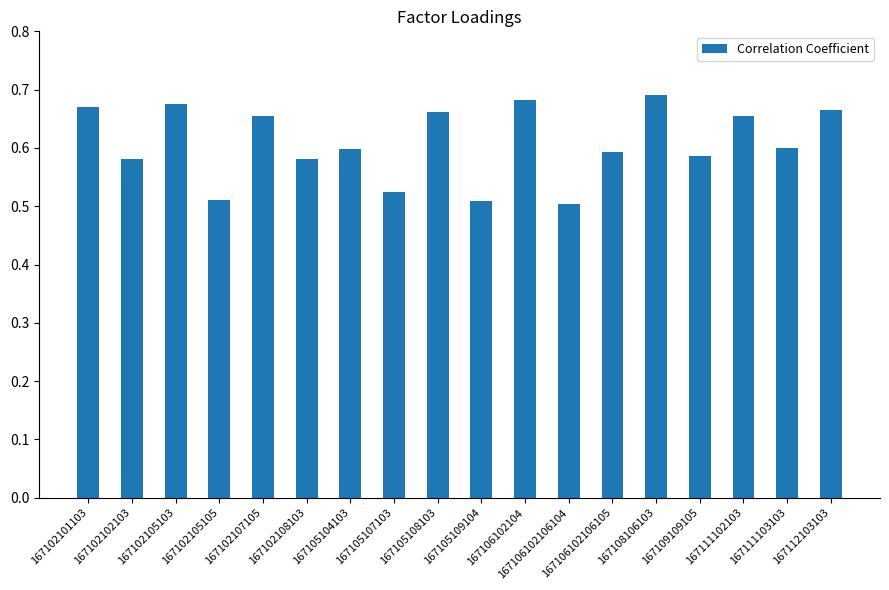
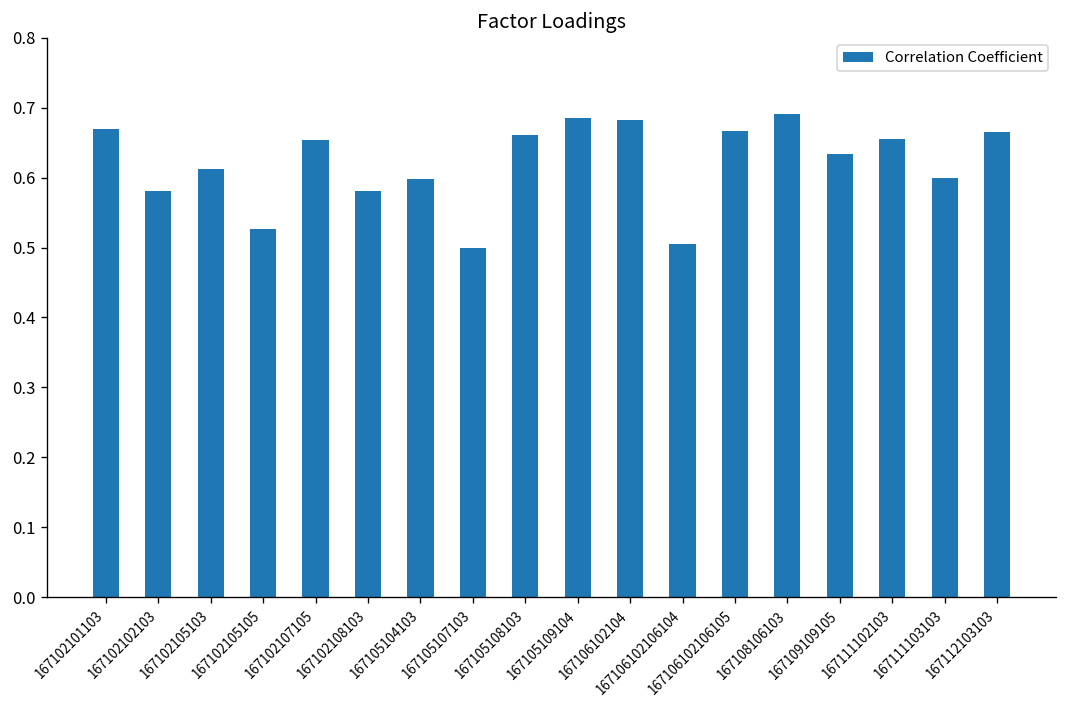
  {
    "167102101103": 0.67,
    "167102102103": 0.58,
-   "167102105103": 0.68,
-   "167102105105": 0.51,
+   "167102105103": 0.61,
+   "167102105105": 0.53,
    "167102107105": 0.65,
    "167102108103": 0.58,
    "167105104103": 0.60,
-   "167105107103": 0.52,
+   "167105107103": 0.50,
    "167105108103": 0.66,
-   "167105109104": 0.51,
+   "167105109104": 0.69,
    "167106102104": 0.68,
    "167106102106104": 0.50,
-   "167106102106105": 0.59,
+   "167106102106105": 0.67,
    "167108106103": 0.69,
-   "167109109105": 0.59,
+   "167109109105": 0.63,
    "167111102103": 0.66,
    "167111103103": 0.60,
    "167112103103": 0.67
  }
